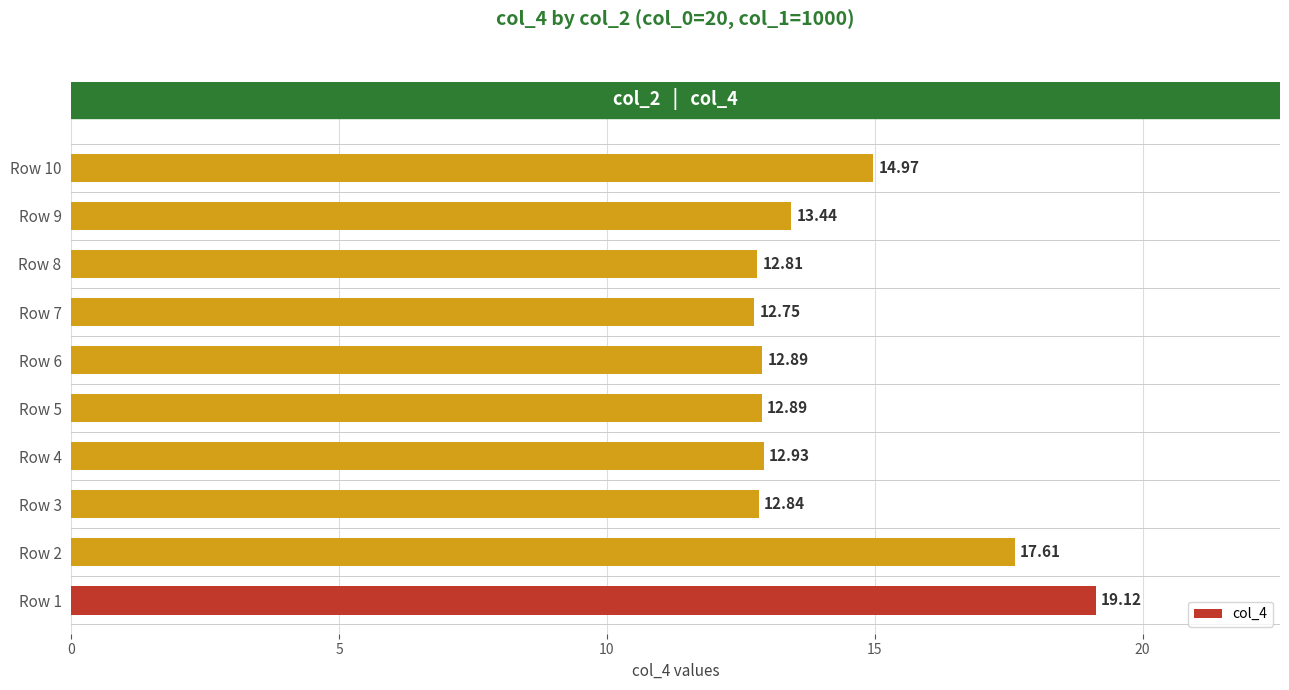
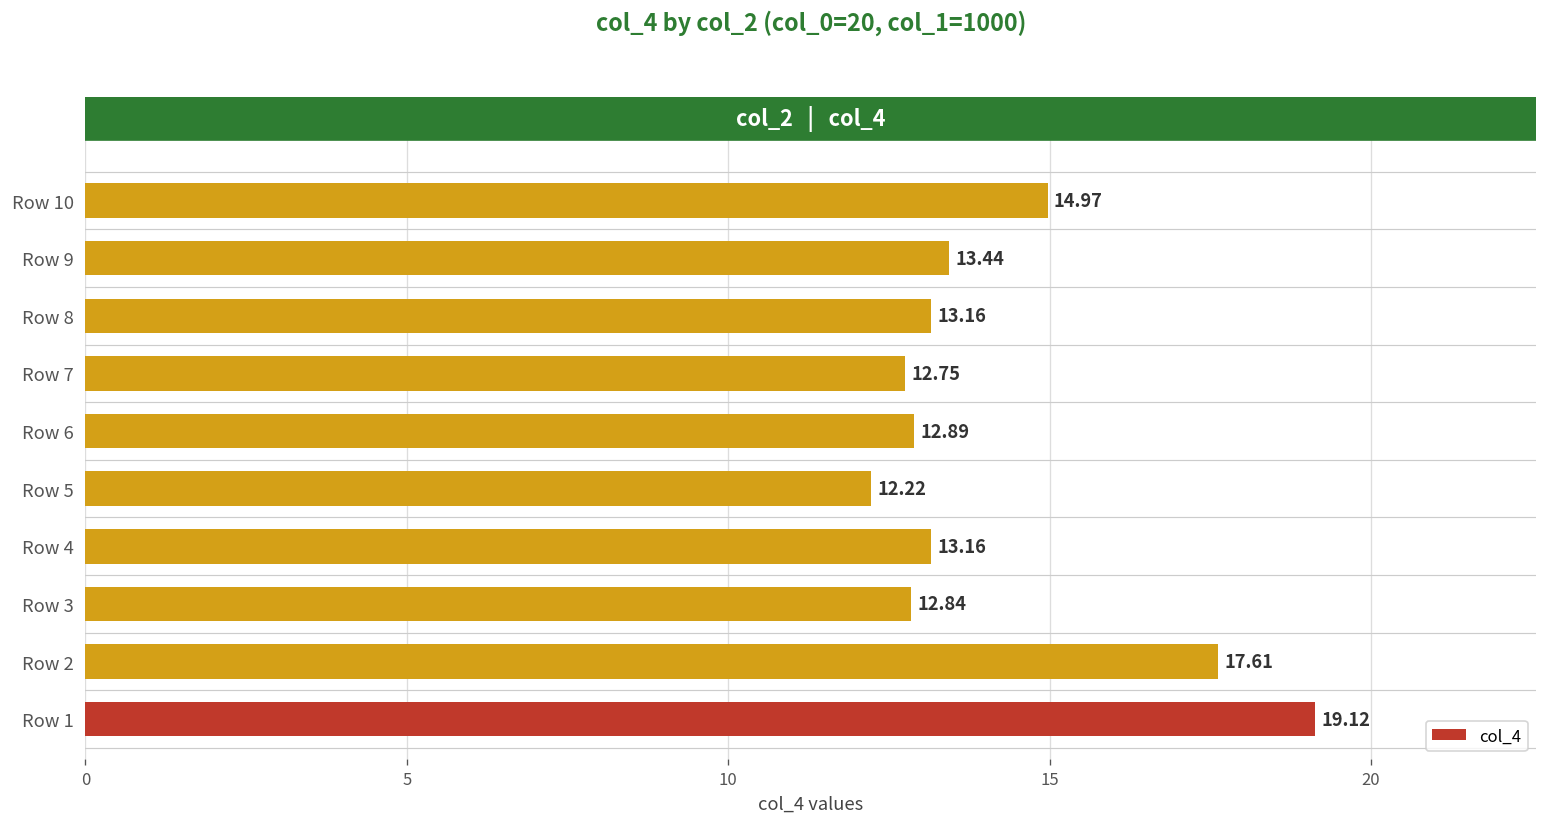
  {
    "Row 10": 14.97,
    "Row 9": 13.44,
-   "Row 8": 12.81,
+   "Row 8": 13.16,
    "Row 7": 12.75,
    "Row 6": 12.89,
-   "Row 5": 12.89,
-   "Row 4": 12.93,
+   "Row 5": 12.22,
+   "Row 4": 13.16,
    "Row 3": 12.84,
    "Row 2": 17.61,
    "Row 1": 19.12
  }
